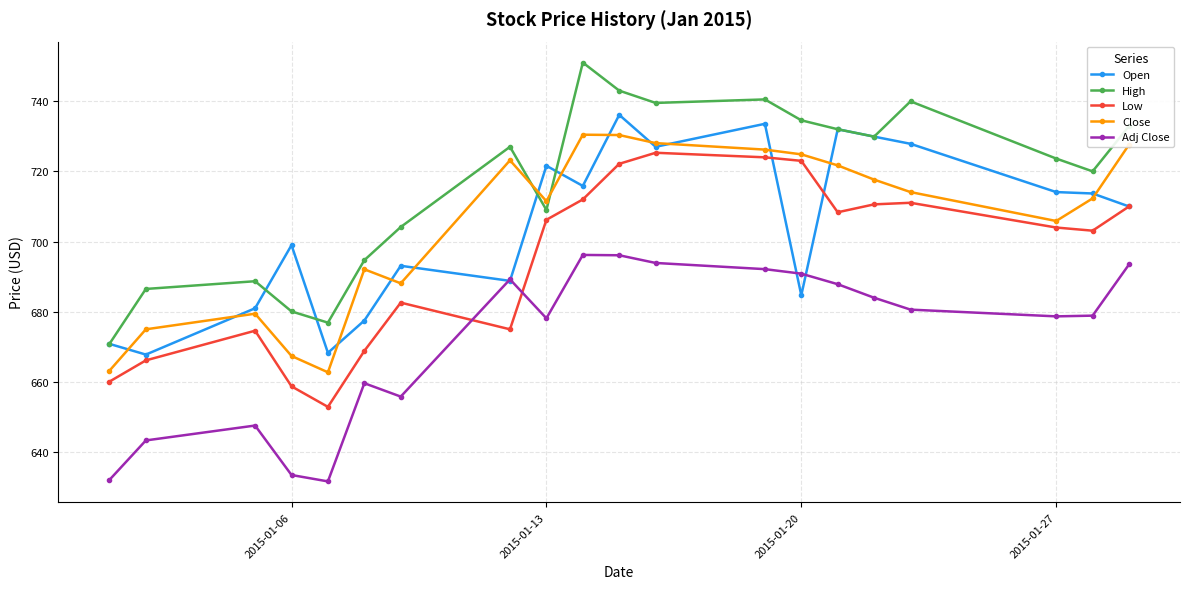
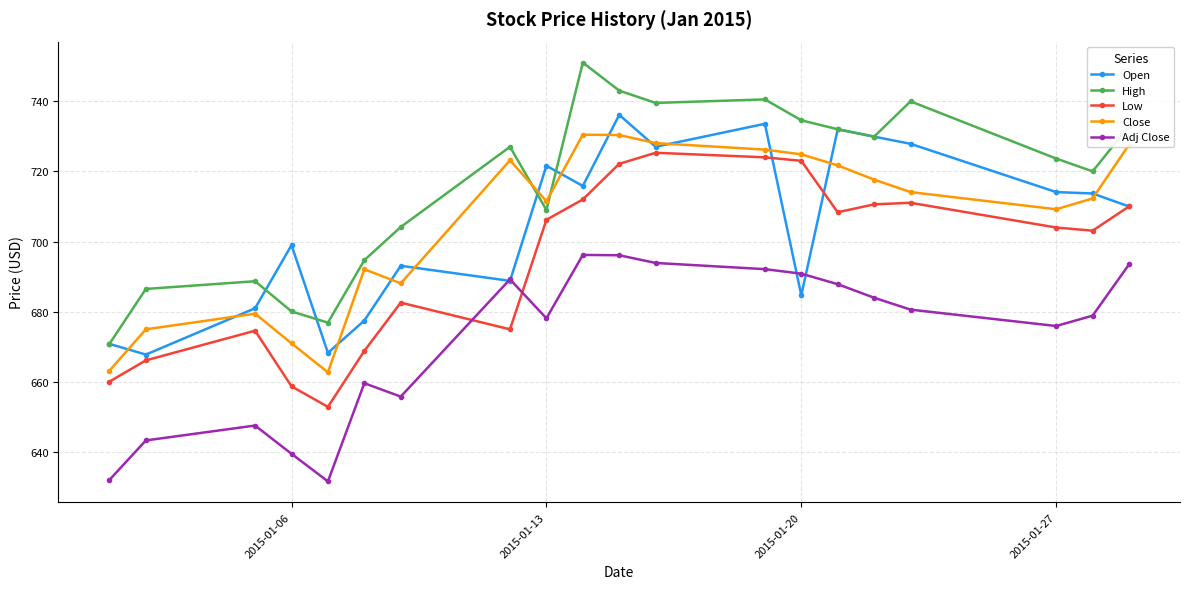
  {
    "Open": {
      "2015-01-06": 699,
      "2015-01-13": 722,
      "2015-01-20": 685,
      "2015-01-27": 714
    },
    "High": {
      "2015-01-06": 680,
      "2015-01-13": 709,
      "2015-01-20": 735,
      "2015-01-27": 724
    },
    "Low": {
      "2015-01-06": 659,
      "2015-01-13": 706,
      "2015-01-20": 723,
      "2015-01-27": 704
    },
    "Close": {
-     "2015-01-06": 667,
+     "2015-01-06": 671,
      "2015-01-13": 712,
      "2015-01-20": 725,
-     "2015-01-27": 706
+     "2015-01-27": 709
    },
    "Adj Close": {
-     "2015-01-06": 633,
+     "2015-01-06": 640,
      "2015-01-13": 678,
      "2015-01-20": 691,
-     "2015-01-27": 679
+     "2015-01-27": 676
    }
  }
